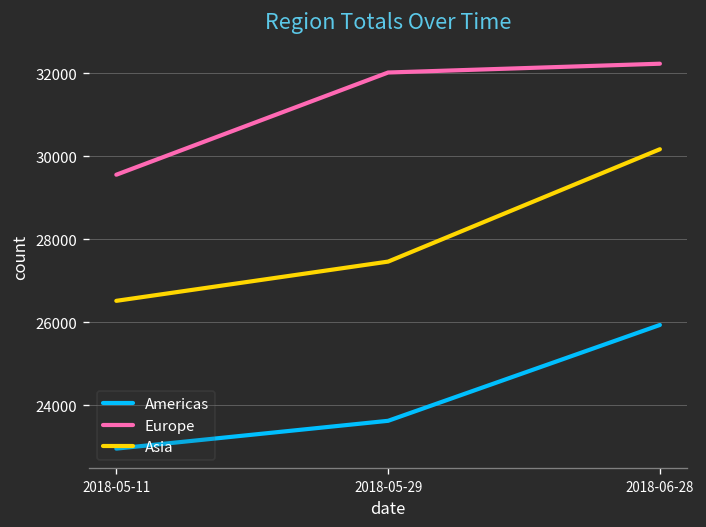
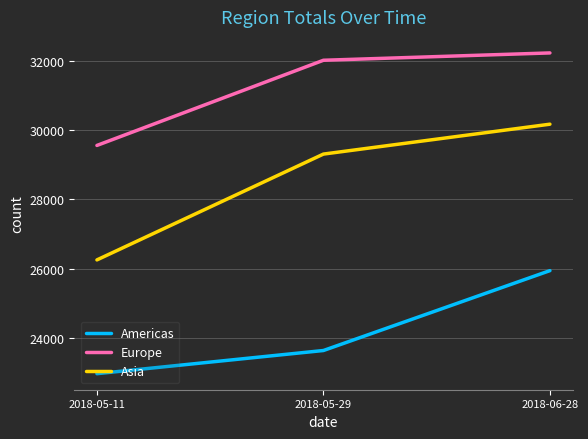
  {
    "Americas": {
      "2018-05-29": 23600,
      "2018-06-28": 25900
    },
    "Europe": {
      "2018-05-11": 29600,
      "2018-05-29": 32000,
      "2018-06-28": 32200
    },
    "Asia": {
-     "2018-05-11": 26500,
-     "2018-05-29": 27500,
+     "2018-05-11": 26200,
+     "2018-05-29": 29300,
      "2018-06-28": 30200
    }
  }
